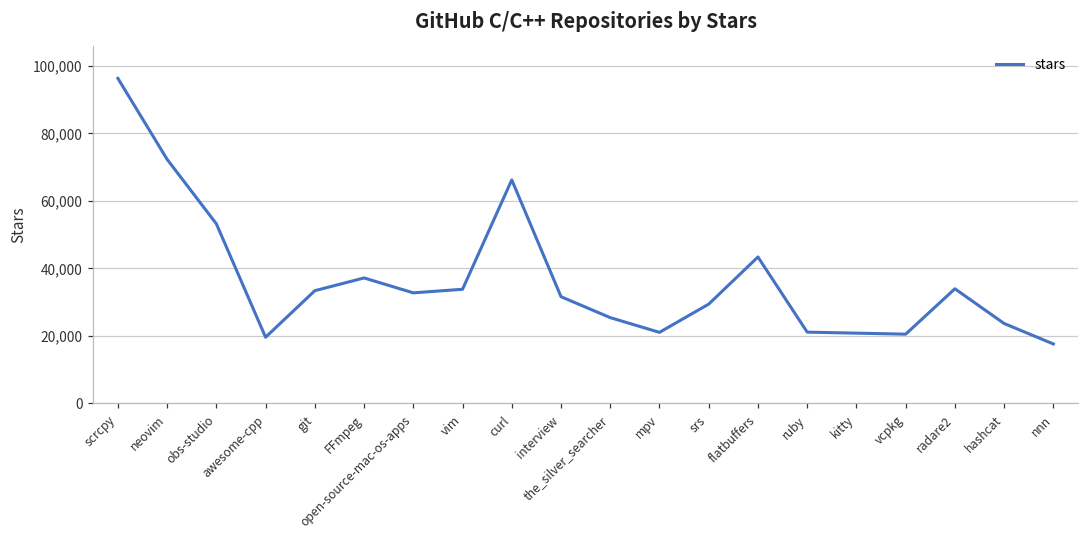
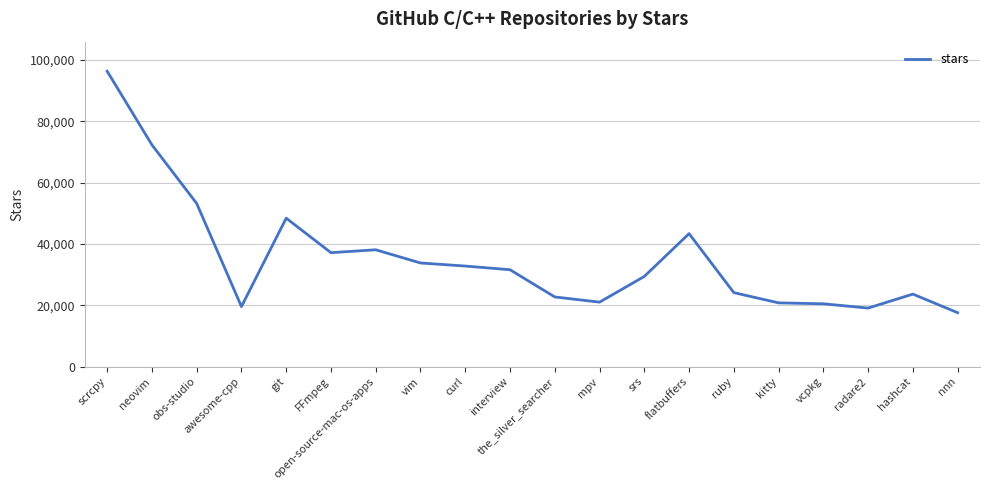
  {
    "scrcpy": "96,000",
    "neovim": "72,000",
    "obs-studio": "53,000",
    "awesome-cpp": "20,000",
-   "git": "33,000",
+   "git": "48,000",
    "FFmpeg": "37,000",
-   "open-source-mac-os-apps": "33,000",
+   "open-source-mac-os-apps": "38,000",
    "vim": "34,000",
-   "curl": "66,000",
+   "curl": "33,000",
    "interview": "32,000",
-   "the_silver_searcher": "25,000",
+   "the_silver_searcher": "23,000",
    "mpv": "21,000",
    "srs": "29,000",
    "flatbuffers": "43,000",
-   "ruby": "21,000",
+   "ruby": "24,000",
    "kitty": "21,000",
    "vcpkg": "21,000",
-   "radare2": "34,000",
+   "radare2": "19,000",
    "hashcat": "24,000",
    "nnn": "18,000"
  }
